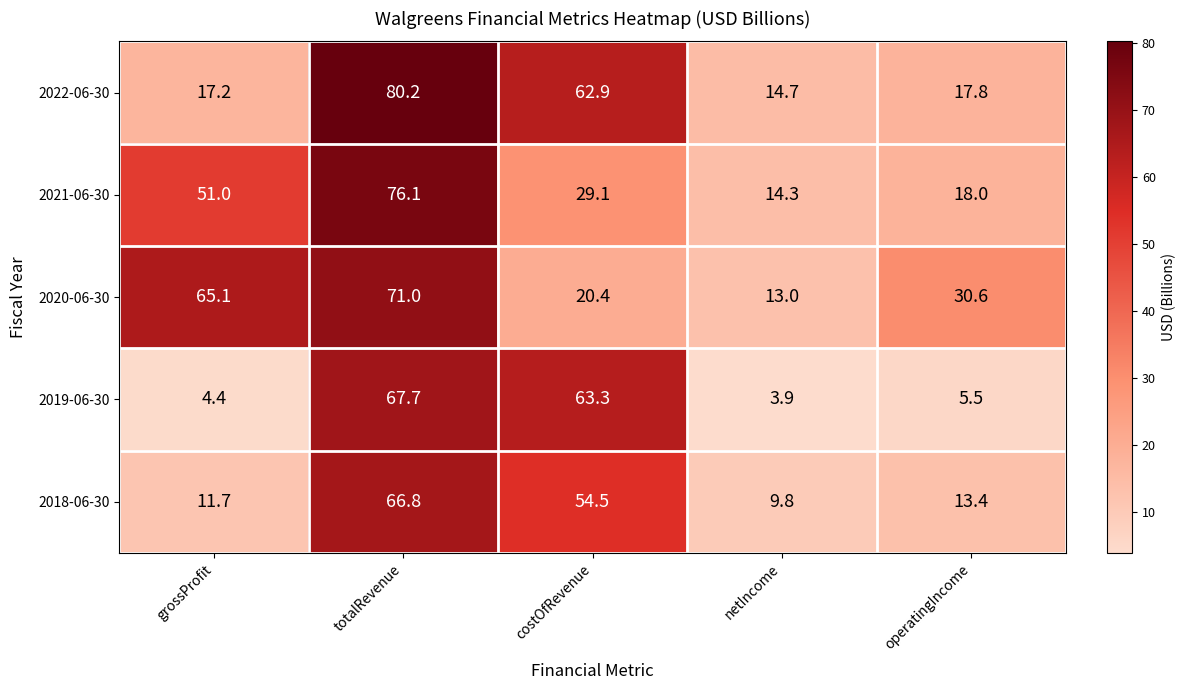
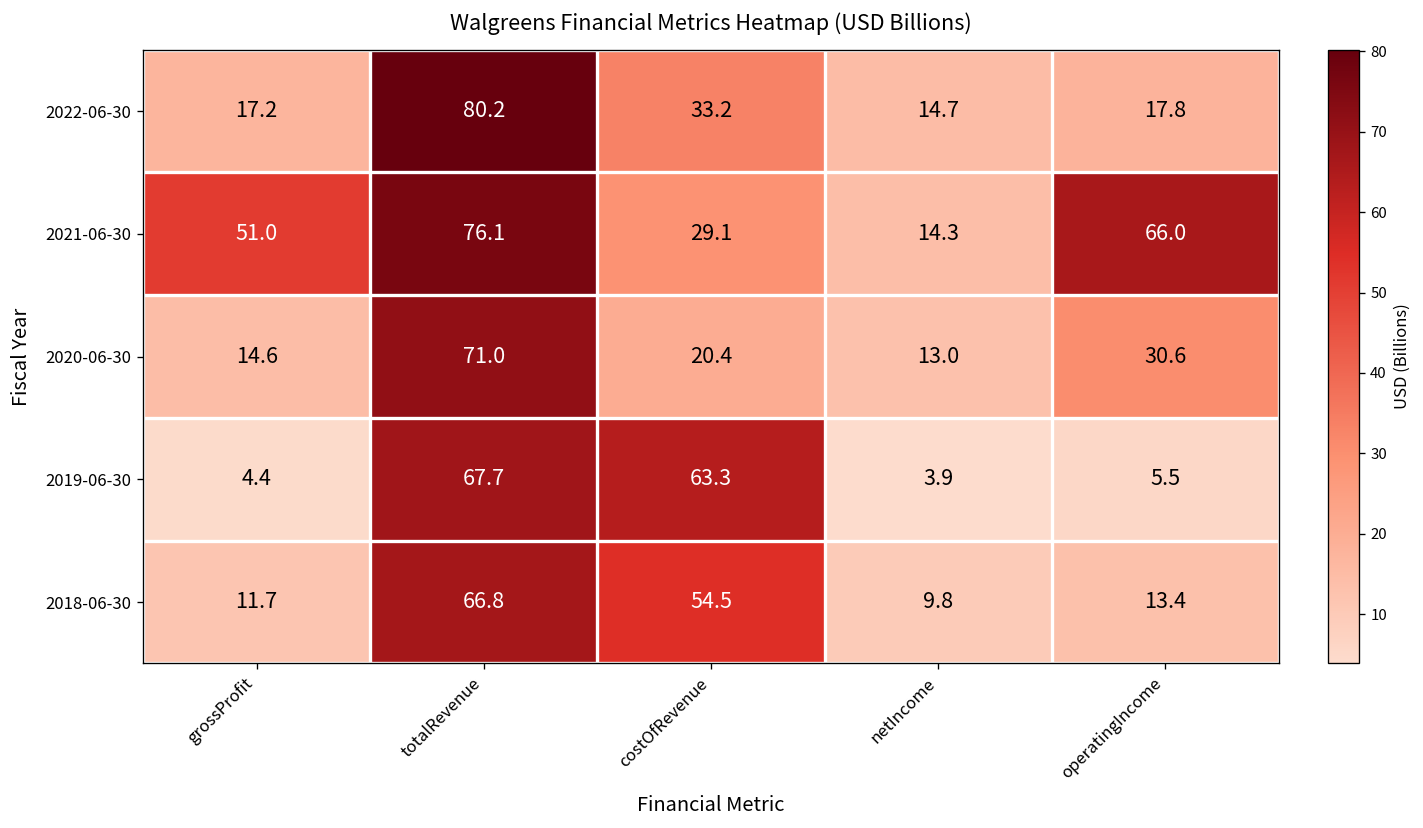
  {
    "2022-06-30": {
      "grossProfit": 17.2,
      "totalRevenue": 80.2,
-     "costOfRevenue": 62.9,
+     "costOfRevenue": 33.2,
      "netIncome": 14.7,
      "operatingIncome": 17.8
    },
    "2021-06-30": {
      "grossProfit": 51.0,
      "totalRevenue": 76.1,
      "costOfRevenue": 29.1,
      "netIncome": 14.3,
-     "operatingIncome": 18.0
+     "operatingIncome": 66.0
    },
    "2020-06-30": {
-     "grossProfit": 65.1,
+     "grossProfit": 14.6,
      "totalRevenue": 71.0,
      "costOfRevenue": 20.4,
      "netIncome": 13.0,
      "operatingIncome": 30.6
    },
    "2019-06-30": {
      "grossProfit": 4.4,
      "totalRevenue": 67.7,
      "costOfRevenue": 63.3,
      "netIncome": 3.9,
      "operatingIncome": 5.5
    },
    "2018-06-30": {
      "grossProfit": 11.7,
      "totalRevenue": 66.8,
      "costOfRevenue": 54.5,
      "netIncome": 9.8,
      "operatingIncome": 13.4
    }
  }
